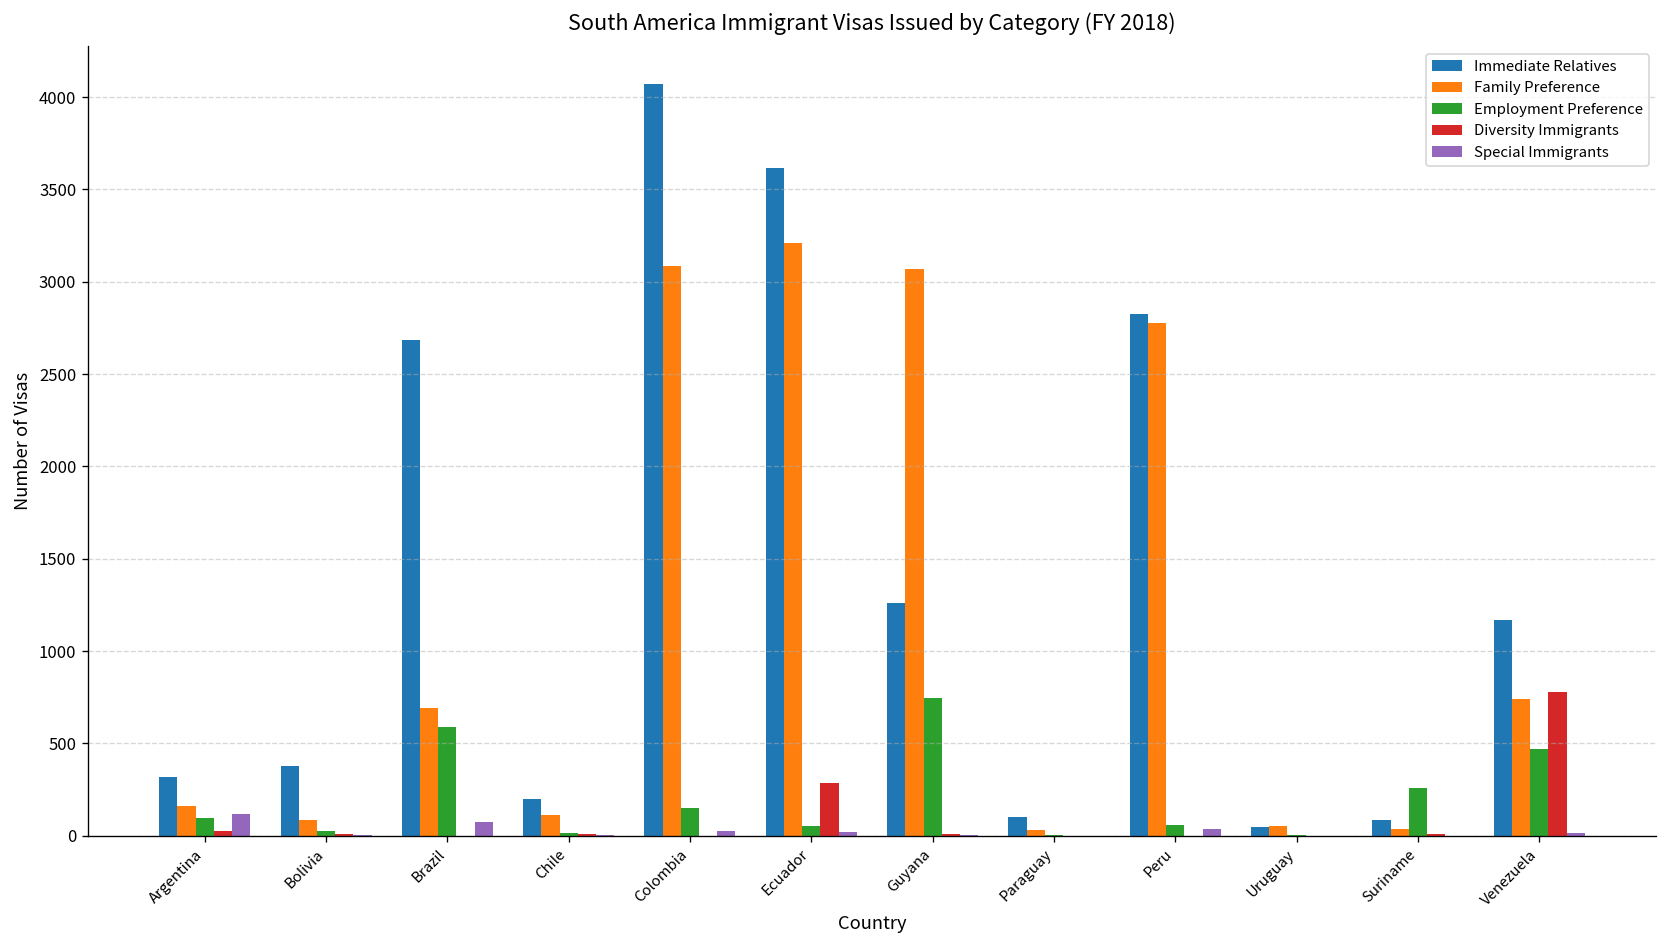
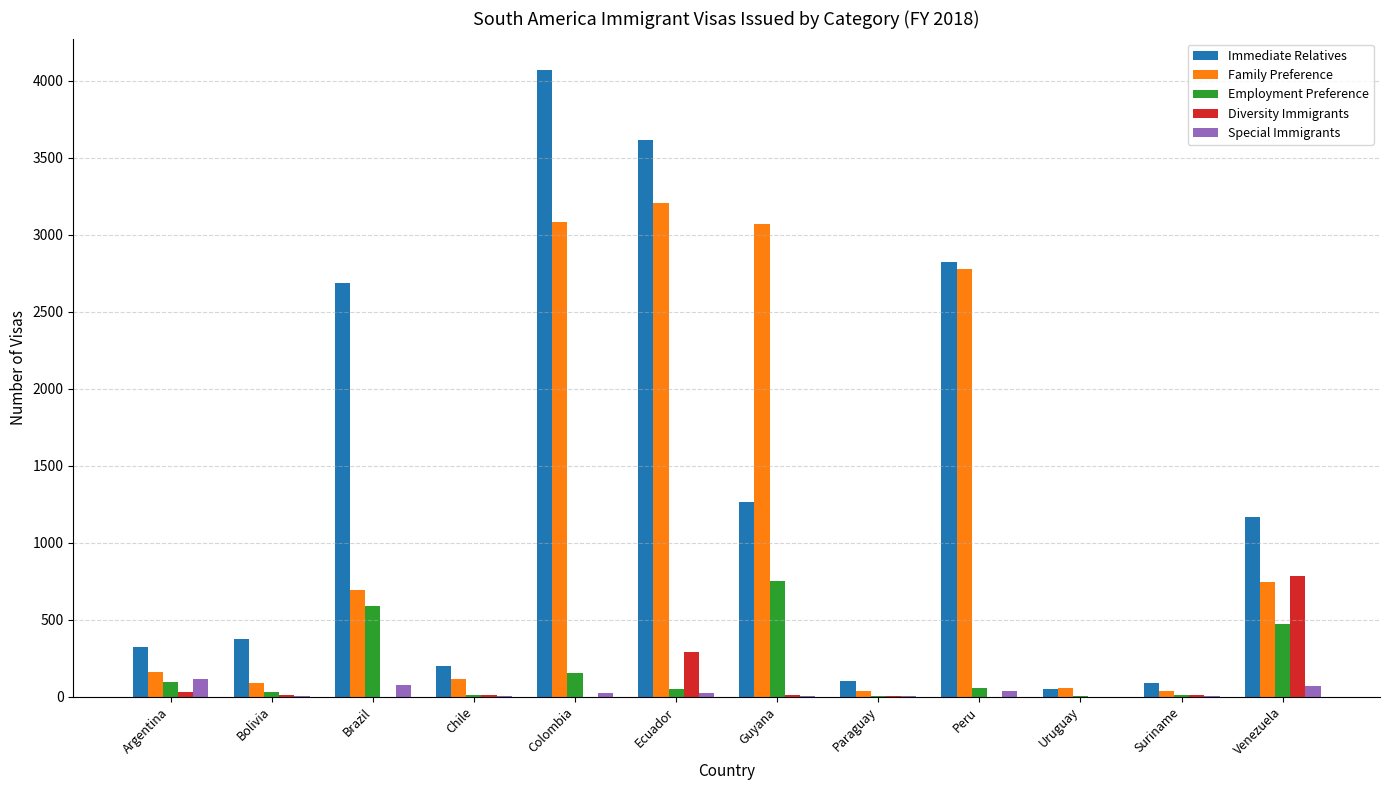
  {
    "Immediate Relatives": {
      "Argentina": 320,
      "Bolivia": 380,
      "Brazil": 2690,
      "Chile": 200,
      "Colombia": 4070,
      "Ecuador": 3620,
      "Guyana": 1260,
      "Paraguay": 100,
      "Peru": 2830,
      "Uruguay": 50,
      "Suriname": 90,
      "Venezuela": 1170
    },
    "Family Preference": {
      "Argentina": 160,
      "Bolivia": 90,
      "Brazil": 690,
      "Chile": 110,
      "Colombia": 3080,
      "Ecuador": 3210,
      "Guyana": 3070,
      "Paraguay": 30,
      "Peru": 2780,
      "Uruguay": 50,
      "Suriname": 40,
      "Venezuela": 740
    },
    "Employment Preference": {
      "Argentina": 100,
      "Bolivia": 30,
      "Brazil": 590,
      "Colombia": 150,
      "Ecuador": 50,
      "Guyana": 750,
      "Peru": 60,
-     "Suriname": 260,
+     "Suriname": 10,
      "Venezuela": 470
    },
    "Diversity Immigrants": {
      "Argentina": 30,
      "Brazil": 0,
      "Colombia": 0,
      "Ecuador": 290,
      "Peru": 0,
      "Uruguay": 0,
      "Venezuela": 780
    },
    "Special Immigrants": {
      "Argentina": 120,
      "Brazil": 80,
      "Colombia": 30,
      "Ecuador": 20,
      "Peru": 40,
      "Uruguay": 0,
-     "Venezuela": 10
+     "Venezuela": 70
    }
  }
